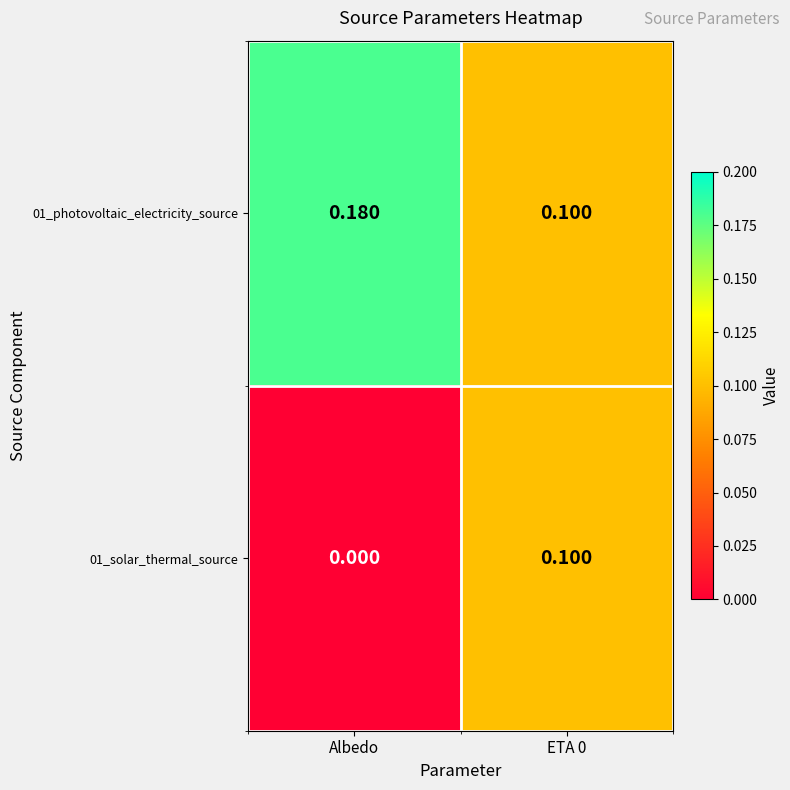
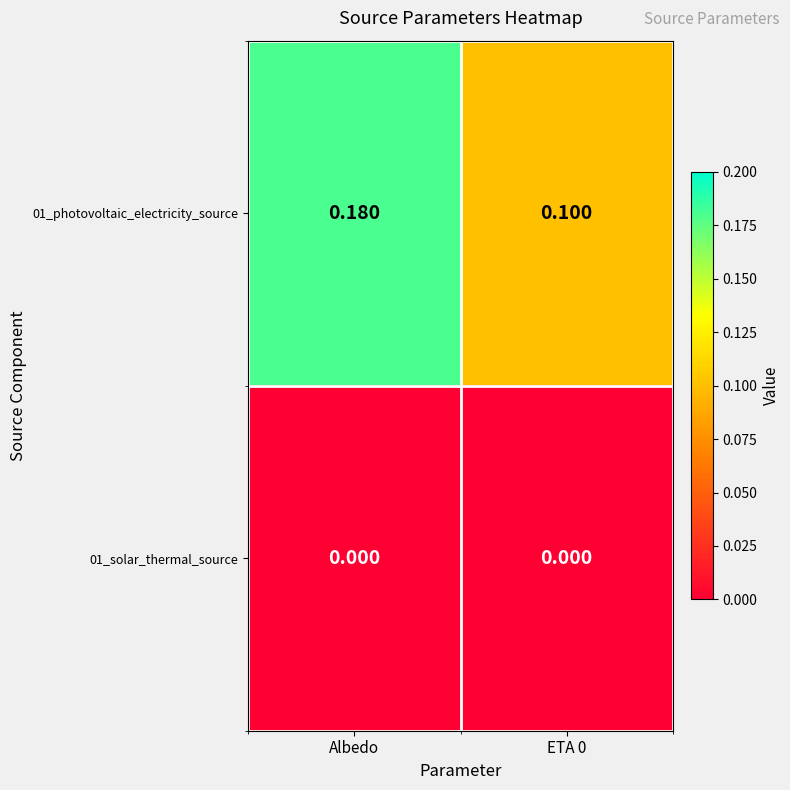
  {
    "01_photovoltaic_electricity_source": {
      "Albedo": 0.180,
      "ETA 0": 0.100
    },
    "01_solar_thermal_source": {
      "Albedo": 0.000,
-     "ETA 0": 0.100
+     "ETA 0": 0.000
    }
  }
